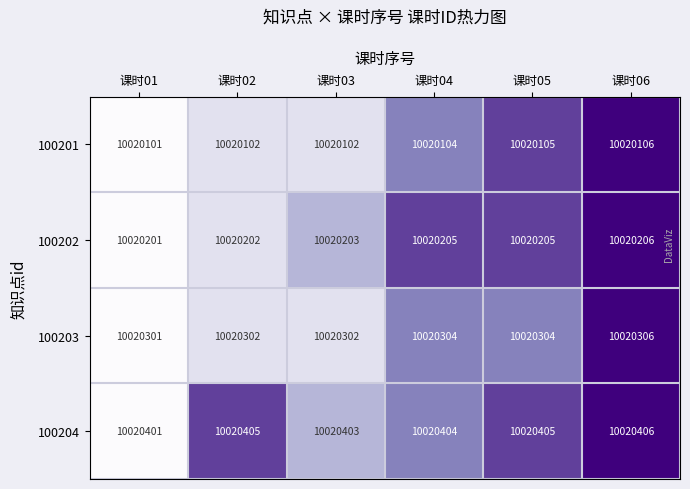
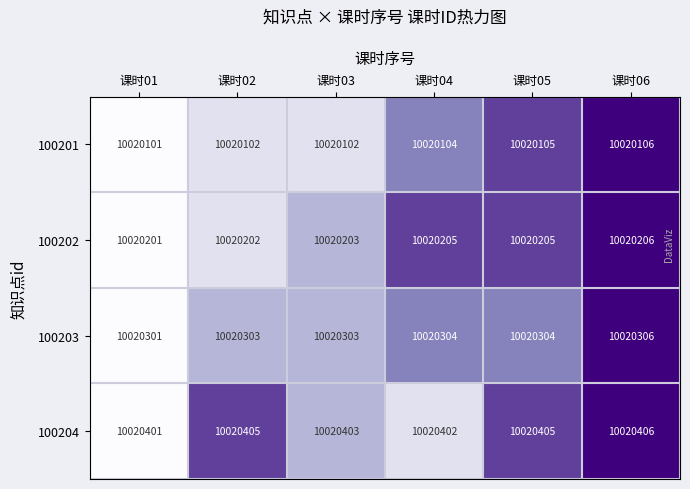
  {
    "100201": {
      "课时01": 10020101,
      "课时02": 10020102,
      "课时03": 10020102,
      "课时04": 10020104,
      "课时05": 10020105,
      "课时06": 10020106
    },
    "100202": {
      "课时01": 10020201,
      "课时02": 10020202,
      "课时03": 10020203,
      "课时04": 10020205,
      "课时05": 10020205,
      "课时06": 10020206
    },
    "100203": {
      "课时01": 10020301,
-     "课时02": 10020302,
-     "课时03": 10020302,
+     "课时02": 10020303,
+     "课时03": 10020303,
      "课时04": 10020304,
      "课时05": 10020304,
      "课时06": 10020306
    },
    "100204": {
      "课时01": 10020401,
      "课时02": 10020405,
      "课时03": 10020403,
-     "课时04": 10020404,
+     "课时04": 10020402,
      "课时05": 10020405,
      "课时06": 10020406
    }
  }
